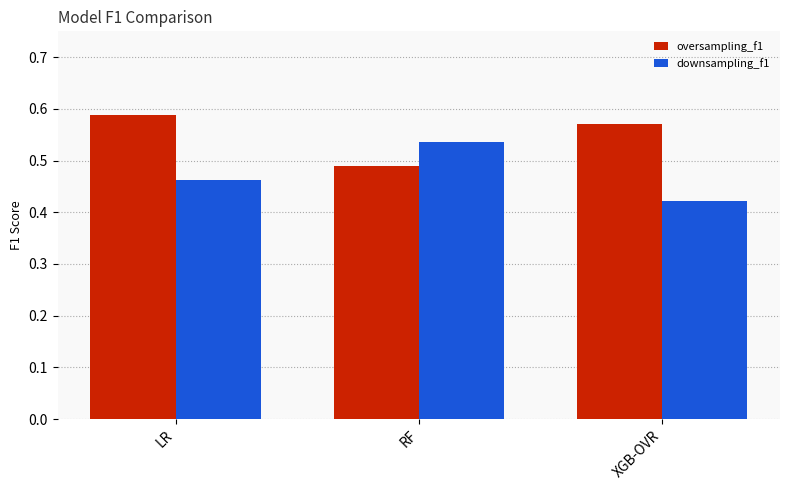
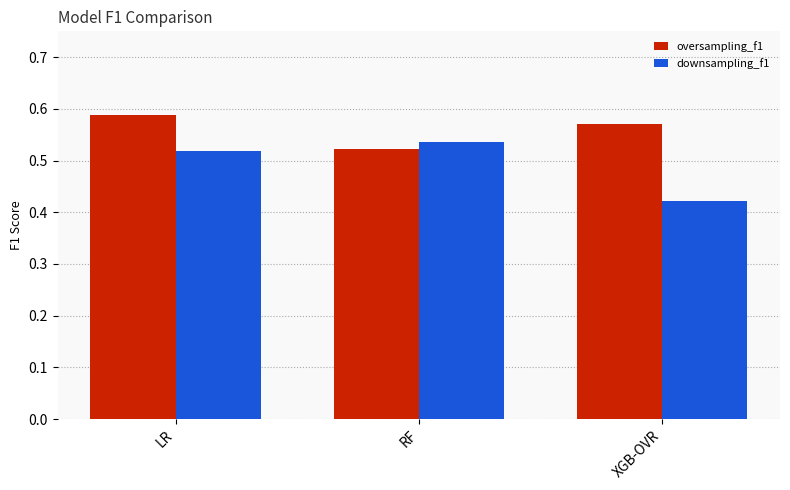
  {
    "oversampling_f1": {
      "LR": 0.59,
-     "RF": 0.49,
+     "RF": 0.52,
      "XGB-OVR": 0.57
    },
    "downsampling_f1": {
-     "LR": 0.46,
+     "LR": 0.52,
      "RF": 0.54,
      "XGB-OVR": 0.42
    }
  }
